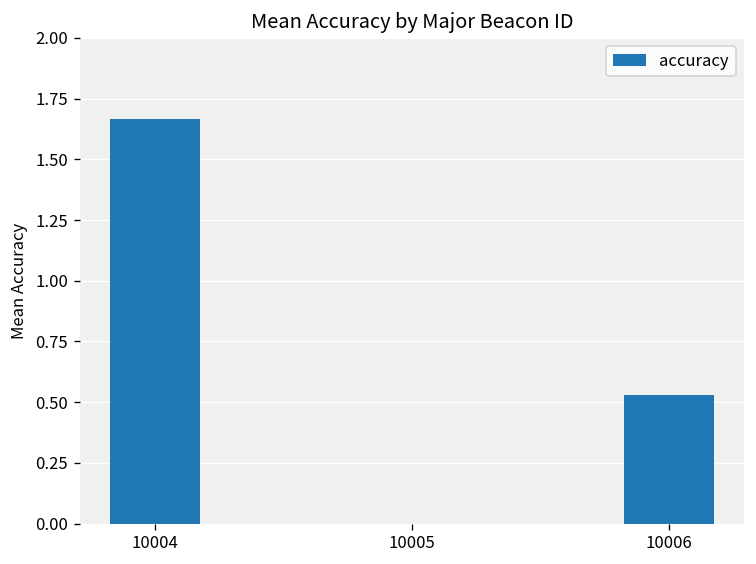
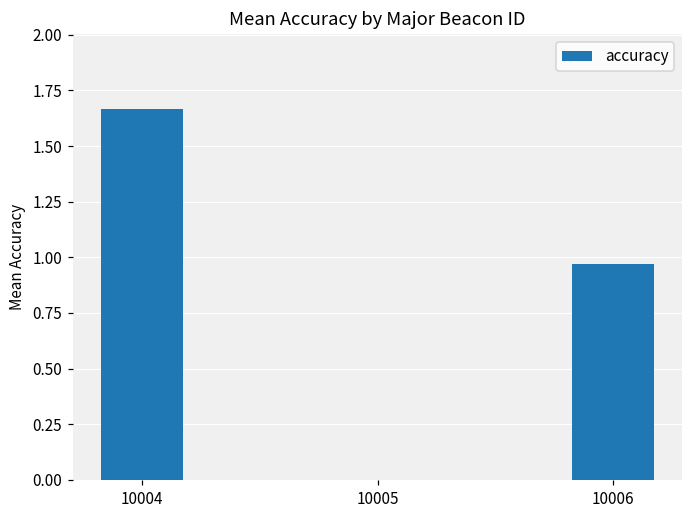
  {
    "10004": 1.67,
    "10005": 0.00,
-   "10006": 0.53
+   "10006": 0.97
  }
